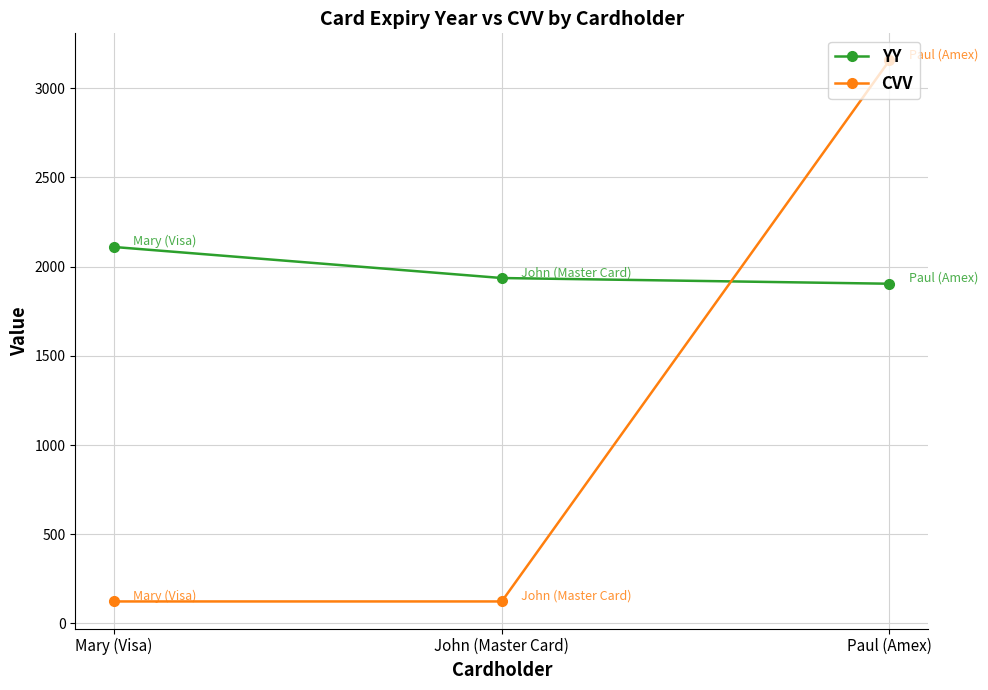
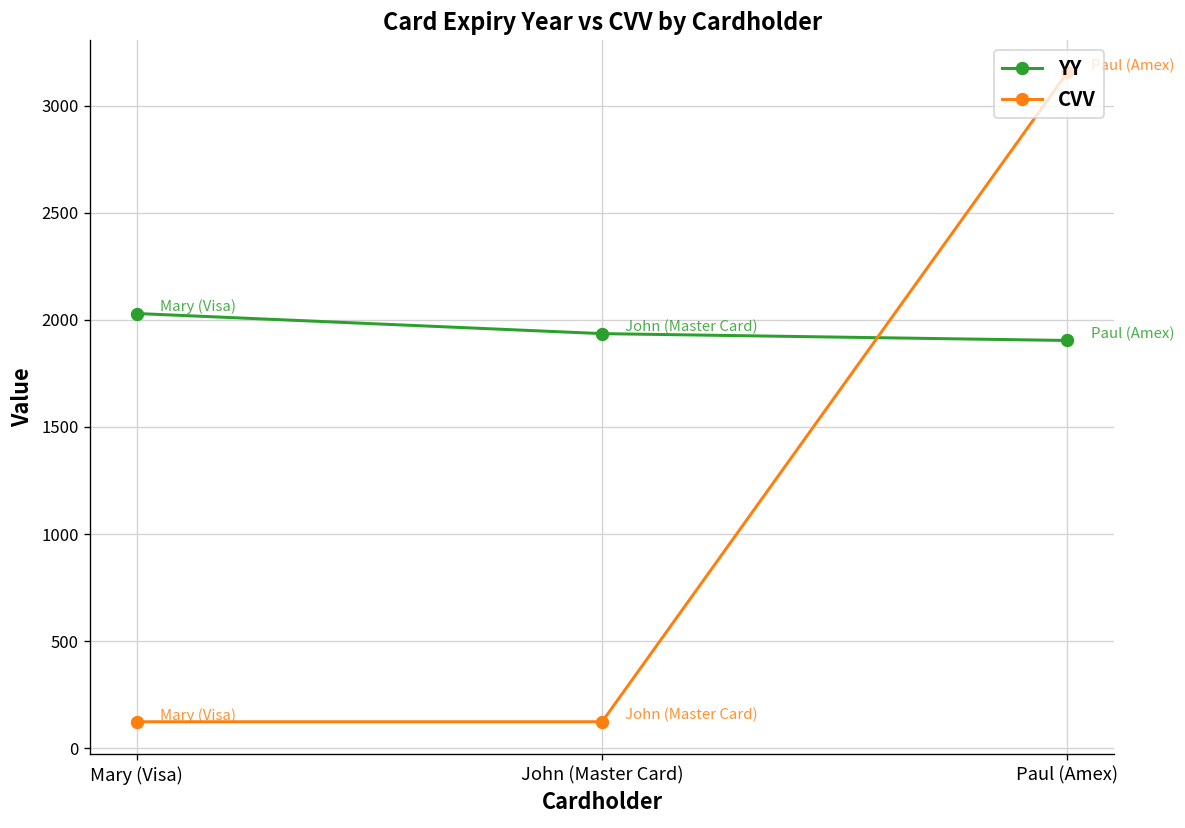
  {
    "YY": {
-     "Mary (Visa)": 2110,
+     "Mary (Visa)": 2030,
      "John (Master Card)": 1940,
      "Paul (Amex)": 1900
    },
    "CVV": {
      "Mary (Visa)": 120,
      "John (Master Card)": 120
    }
  }
